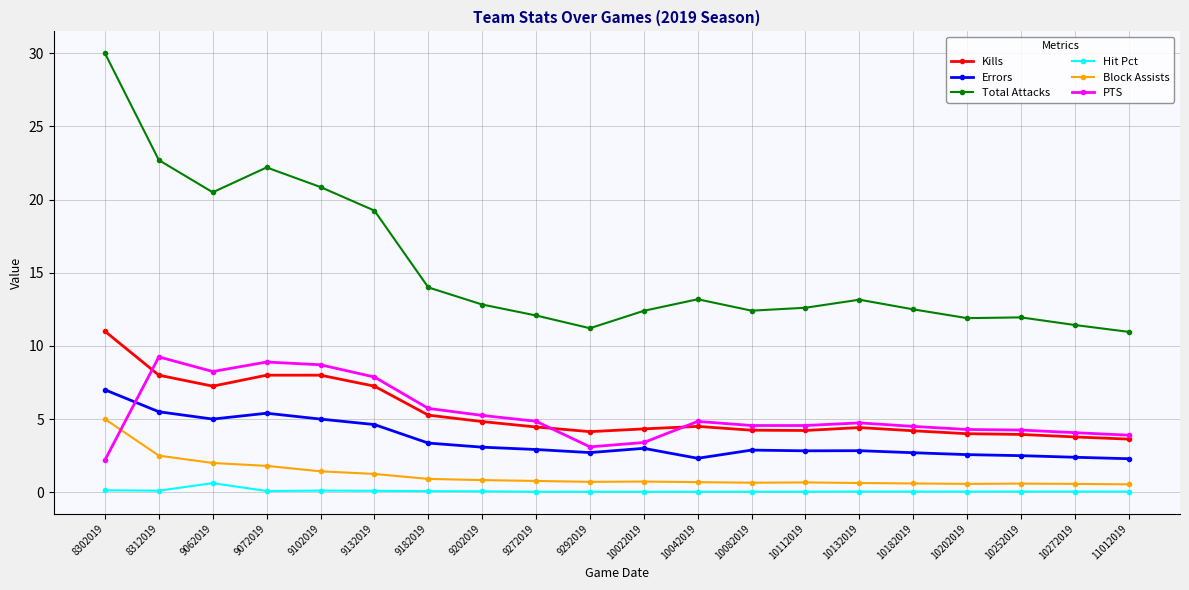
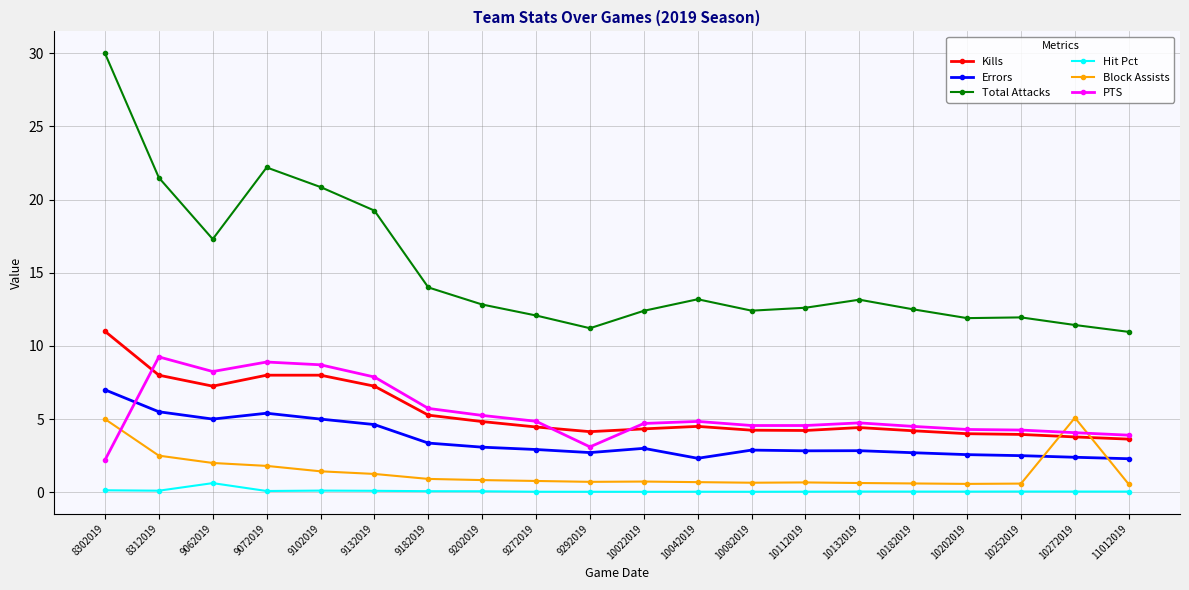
  {
    "Kills": {
      "8302019": 11.0,
      "8312019": 8.0,
      "9062019": 7.3,
      "9072019": 8.0,
      "9102019": 8.0,
      "9132019": 7.3,
      "9182019": 5.3,
      "9202019": 4.8,
      "9272019": 4.5,
      "9292019": 4.1,
      "10022019": 4.3,
      "10042019": 4.5,
      "10082019": 4.2,
      "10112019": 4.2,
      "10132019": 4.4,
      "10182019": 4.2,
      "10202019": 4.0,
      "10252019": 4.0,
      "10272019": 3.8,
      "11012019": 3.6
    },
    "Errors": {
      "8302019": 7.0,
      "8312019": 5.5,
      "9062019": 5.0,
      "9072019": 5.4,
      "9102019": 5.0,
      "9132019": 4.6,
      "9182019": 3.4,
      "9202019": 3.1,
      "9272019": 2.9,
      "9292019": 2.7,
      "10022019": 3.0,
      "10042019": 2.3,
      "10082019": 2.9,
      "10112019": 2.8,
      "10132019": 2.8,
      "10182019": 2.7,
      "10202019": 2.6,
      "10252019": 2.5,
      "10272019": 2.4,
      "11012019": 2.3
    },
    "Total Attacks": {
      "8302019": 30.0,
-     "8312019": 22.7,
-     "9062019": 20.5,
+     "8312019": 21.5,
+     "9062019": 17.3,
      "9072019": 22.2,
      "9102019": 20.9,
      "9132019": 19.3,
      "9182019": 14.0,
      "9202019": 12.8,
      "9272019": 12.1,
      "9292019": 11.2,
      "10022019": 12.4,
      "10042019": 13.2,
      "10082019": 12.4,
      "10112019": 12.6,
      "10132019": 13.2,
      "10182019": 12.5,
      "10202019": 11.9,
      "10252019": 12.0,
      "10272019": 11.4,
      "11012019": 11.0
    },
    "Hit Pct": {
      "8302019": 0.1,
      "8312019": 0.1,
      "9062019": 0.6,
      "9072019": 0.1,
      "9102019": 0.1,
      "9132019": 0.1,
      "9182019": 0.1,
      "9202019": 0.1,
      "9272019": 0.0,
      "9292019": 0.0,
      "10022019": 0.0,
      "10042019": 0.0,
      "10082019": 0.0,
      "10112019": 0.0,
      "10132019": 0.0,
      "10182019": 0.0,
      "10202019": 0.0,
      "10252019": 0.0,
      "10272019": 0.0,
      "11012019": 0.0
    },
    "Block Assists": {
      "8302019": 5.0,
      "8312019": 2.5,
      "9062019": 2.0,
      "9072019": 1.8,
      "9102019": 1.4,
      "9132019": 1.3,
      "9182019": 0.9,
      "9202019": 0.8,
      "9272019": 0.8,
      "9292019": 0.7,
      "10022019": 0.7,
      "10042019": 0.7,
      "10082019": 0.7,
      "10112019": 0.7,
      "10132019": 0.6,
      "10182019": 0.6,
      "10202019": 0.6,
      "10252019": 0.6,
-     "10272019": 0.6,
+     "10272019": 5.1,
      "11012019": 0.5
    },
    "PTS": {
      "8302019": 2.2,
      "8312019": 9.3,
      "9062019": 8.3,
      "9072019": 8.9,
      "9102019": 8.7,
      "9132019": 7.9,
      "9182019": 5.7,
      "9202019": 5.3,
      "9272019": 4.9,
      "9292019": 3.1,
-     "10022019": 3.4,
+     "10022019": 4.7,
      "10042019": 4.8,
      "10082019": 4.6,
      "10112019": 4.6,
      "10132019": 4.7,
      "10182019": 4.5,
      "10202019": 4.3,
      "10252019": 4.3,
      "10272019": 4.1,
      "11012019": 3.9
    }
  }
